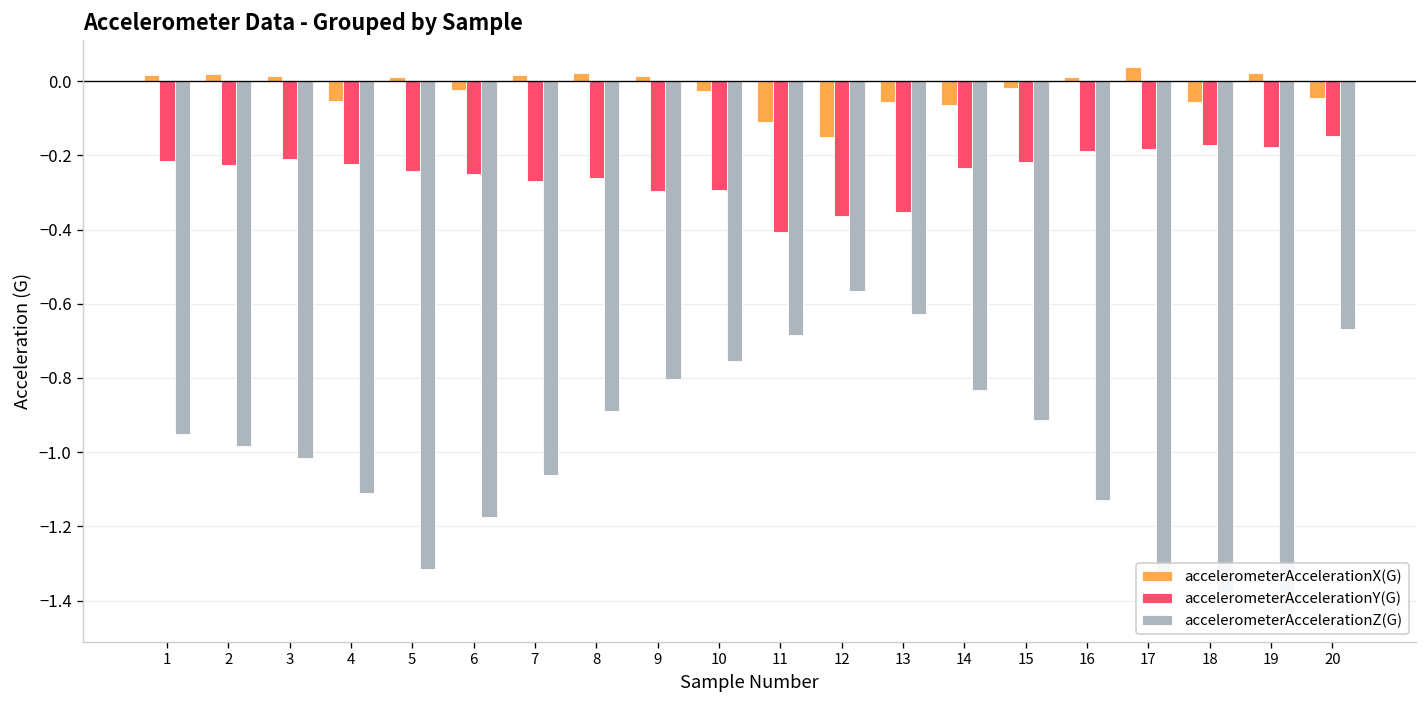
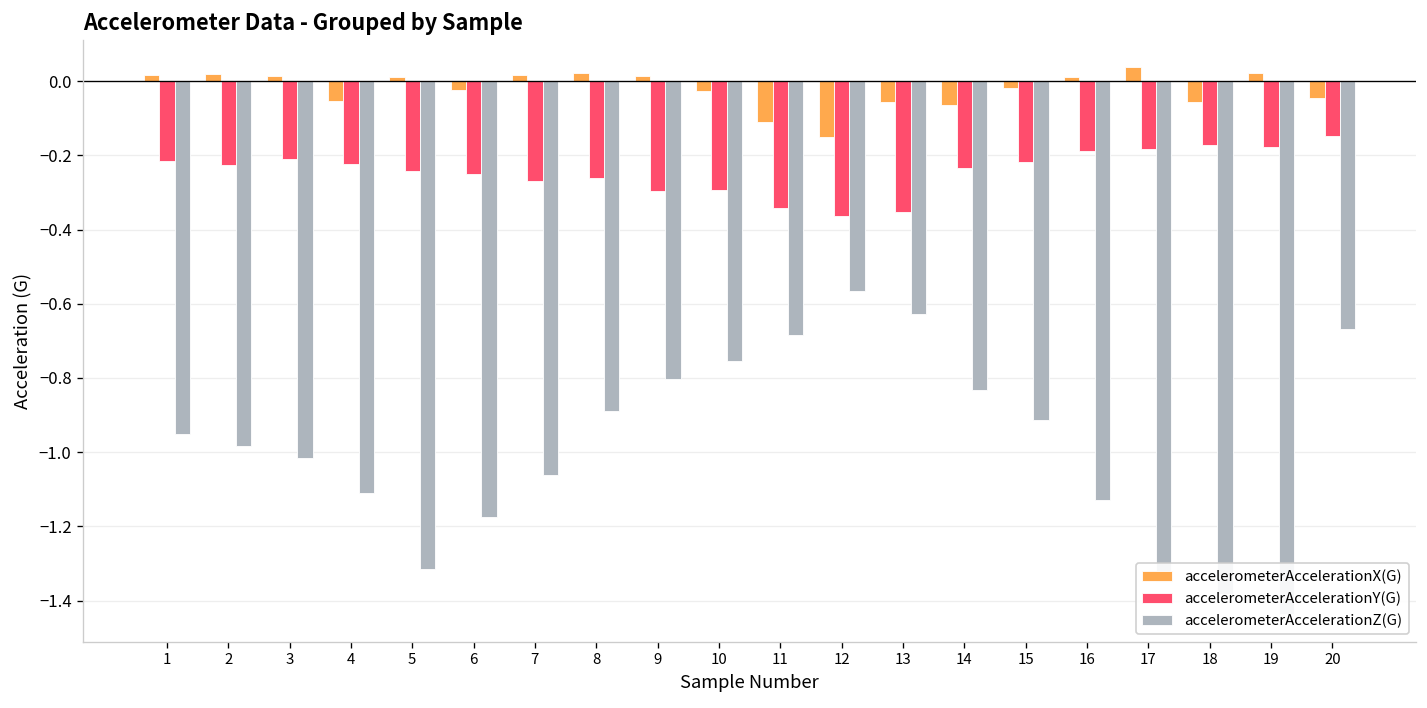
  {
    "accelerometerAccelerationX(G)": {
      "1": 0.02,
      "2": 0.02,
      "3": 0.01,
      "4": -0.05,
      "5": 0.01,
      "6": -0.02,
      "7": 0.02,
      "8": 0.02,
      "9": 0.01,
      "10": -0.03,
      "11": -0.11,
      "12": -0.15,
      "13": -0.06,
      "14": -0.06,
      "15": -0.02,
      "16": 0.01,
      "17": 0.04,
      "18": -0.06,
      "19": 0.02,
      "20": -0.05
    },
    "accelerometerAccelerationY(G)": {
      "1": -0.22,
      "2": -0.22,
      "3": -0.21,
      "4": -0.22,
      "5": -0.24,
      "6": -0.25,
      "7": -0.27,
      "8": -0.26,
      "9": -0.30,
      "10": -0.29,
-     "11": -0.41,
+     "11": -0.34,
      "12": -0.36,
      "13": -0.35,
      "14": -0.23,
      "15": -0.22,
      "16": -0.19,
      "17": -0.18,
      "18": -0.17,
      "19": -0.18,
      "20": -0.15
    },
    "accelerometerAccelerationZ(G)": {
      "1": -0.95,
      "2": -0.98,
      "3": -1.01,
      "4": -1.11,
      "5": -1.32,
      "6": -1.17,
      "7": -1.06,
      "8": -0.89,
      "9": -0.80,
      "10": -0.75,
      "11": -0.68,
      "12": -0.56,
      "13": -0.63,
      "14": -0.83,
      "15": -0.91,
      "16": -1.13,
      "20": -0.67
    }
  }
